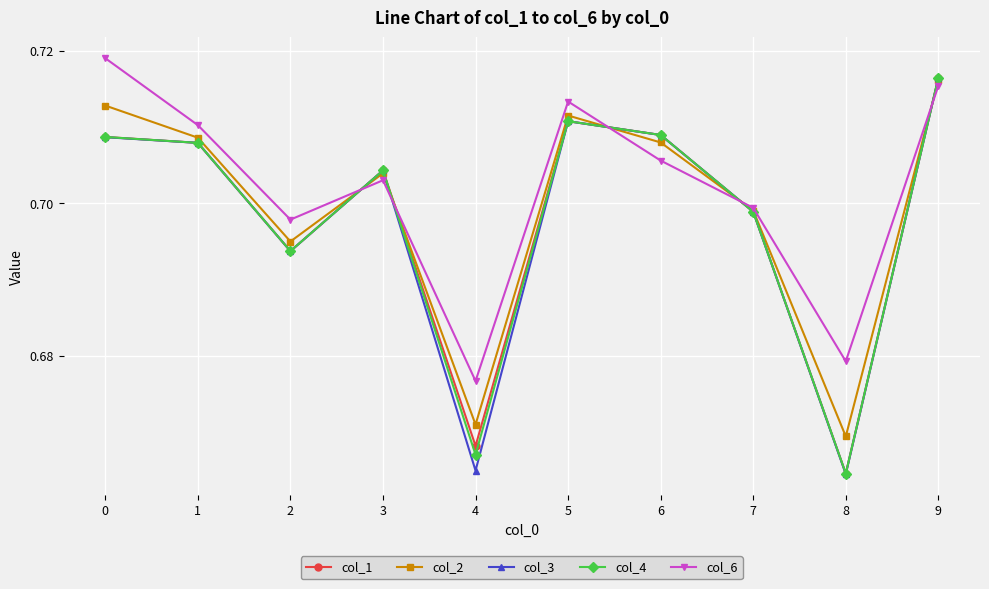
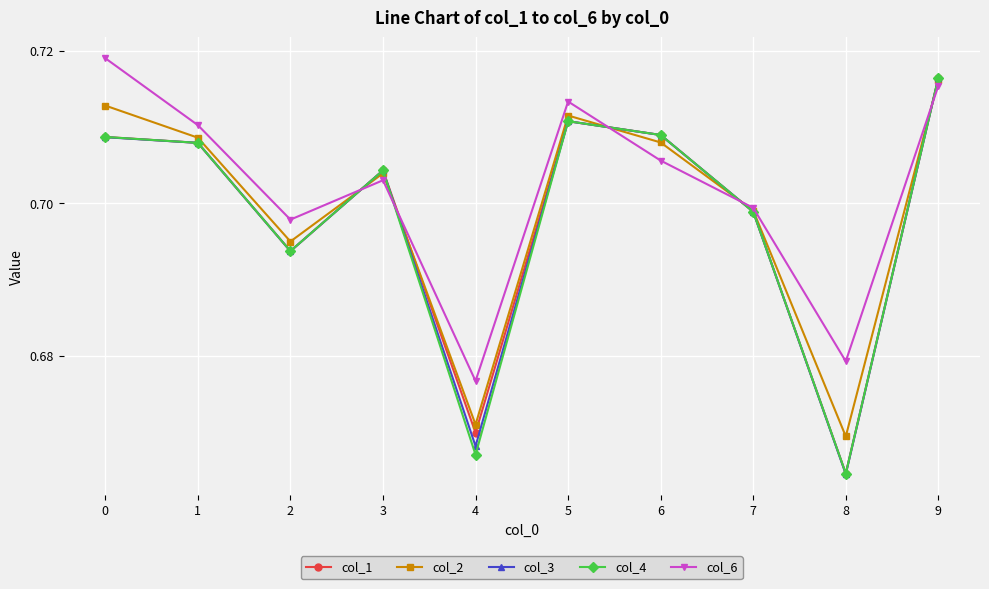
  {
    "col_1": {
-     "4": 0.668
+     "4": 0.670
    },
    "col_2": {
      "0": 0.713,
      "1": 0.709,
      "2": 0.695,
      "3": 0.704,
      "4": 0.671,
      "5": 0.711,
      "6": 0.708,
      "8": 0.669
    },
    "col_3": {
-     "4": 0.665
+     "4": 0.668
    },
    "col_4": {
      "4": 0.667
    },
    "col_6": {
      "0": 0.719,
      "1": 0.710,
      "2": 0.698,
      "3": 0.703,
      "4": 0.677,
      "5": 0.713,
      "6": 0.706,
      "7": 0.699,
      "8": 0.679,
      "9": 0.715
    }
  }
